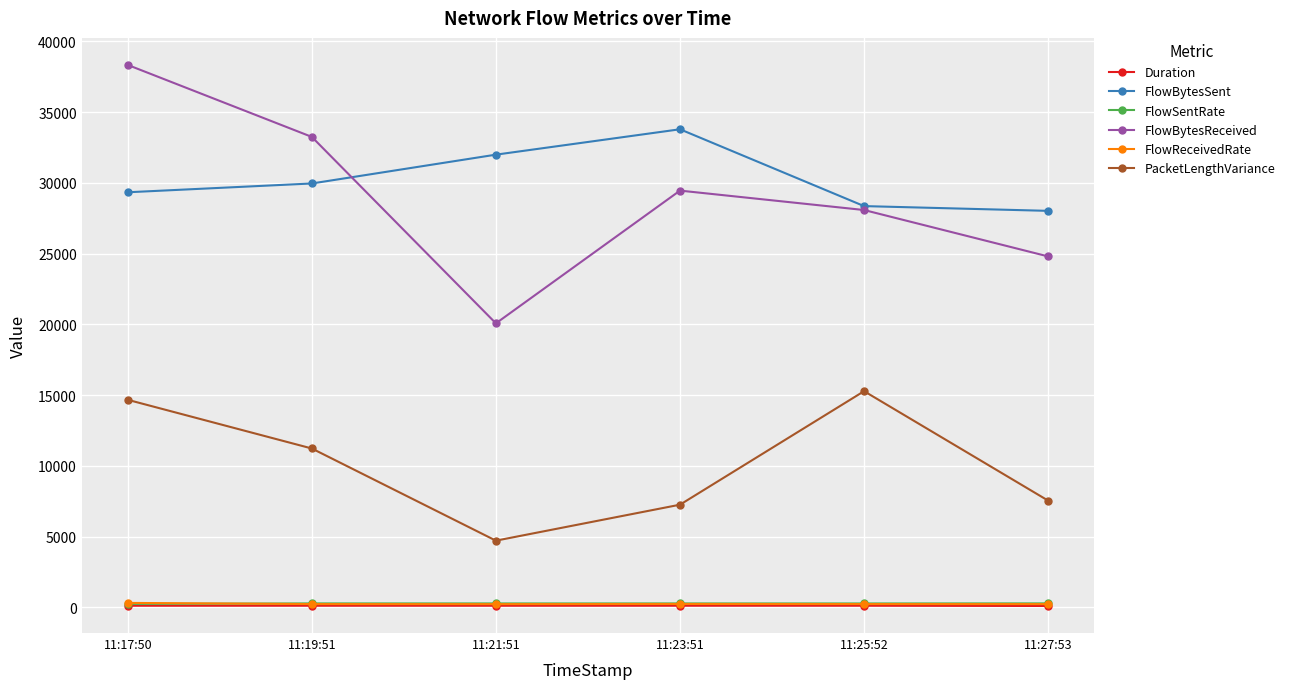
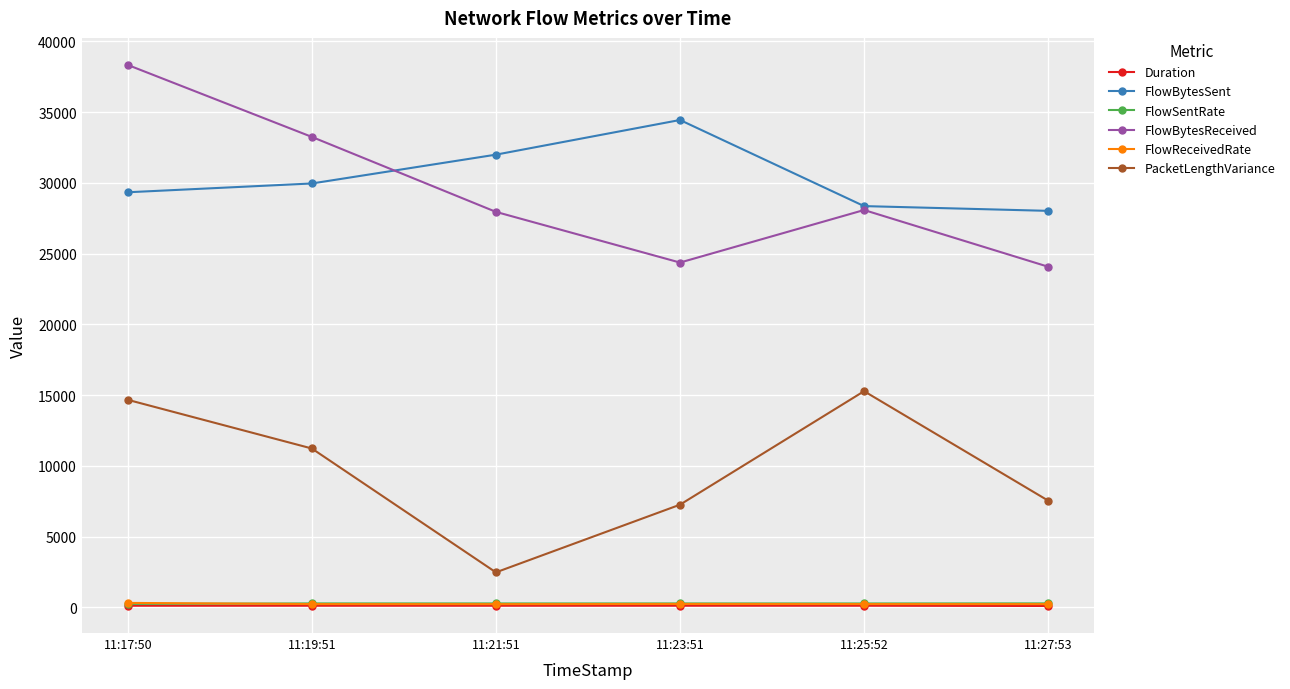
  {
    "FlowBytesSent": {
      "11:17:50": 29300,
      "11:19:51": 30000,
      "11:21:51": 32000,
-     "11:23:51": 33800,
+     "11:23:51": 34500,
      "11:25:52": 28400,
      "11:27:53": 28000
    },
    "FlowBytesReceived": {
      "11:17:50": 38300,
      "11:19:51": 33300,
-     "11:21:51": 20100,
-     "11:23:51": 29500,
+     "11:21:51": 28000,
+     "11:23:51": 24400,
      "11:25:52": 28100,
-     "11:27:53": 24800
+     "11:27:53": 24100
    },
    "PacketLengthVariance": {
      "11:17:50": 14700,
      "11:19:51": 11200,
-     "11:21:51": 4700,
+     "11:21:51": 2500,
      "11:23:51": 7300,
      "11:25:52": 15300,
      "11:27:53": 7500
    }
  }
